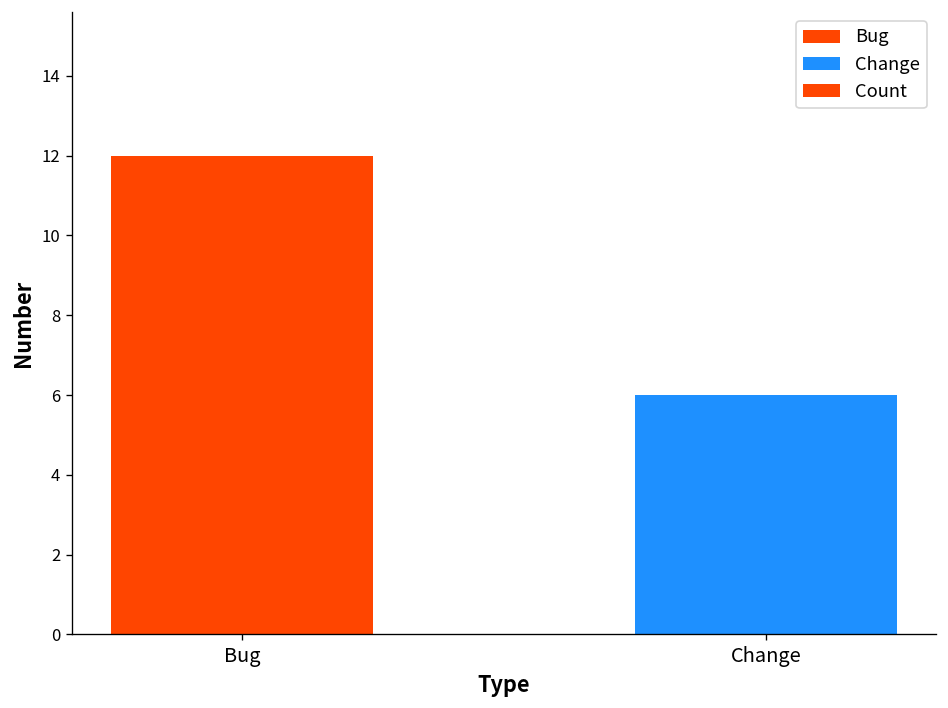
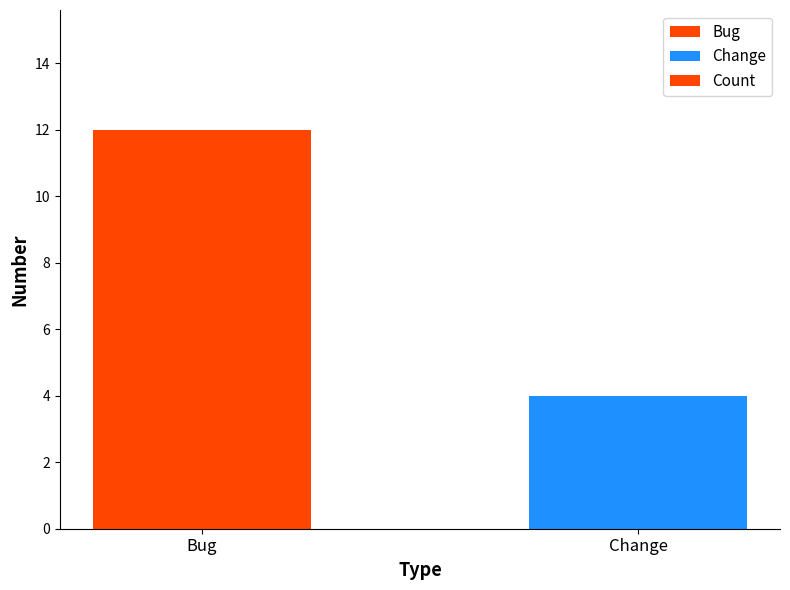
  {
    "Bug": 12,
-   "Change": 6
+   "Change": 4
  }
